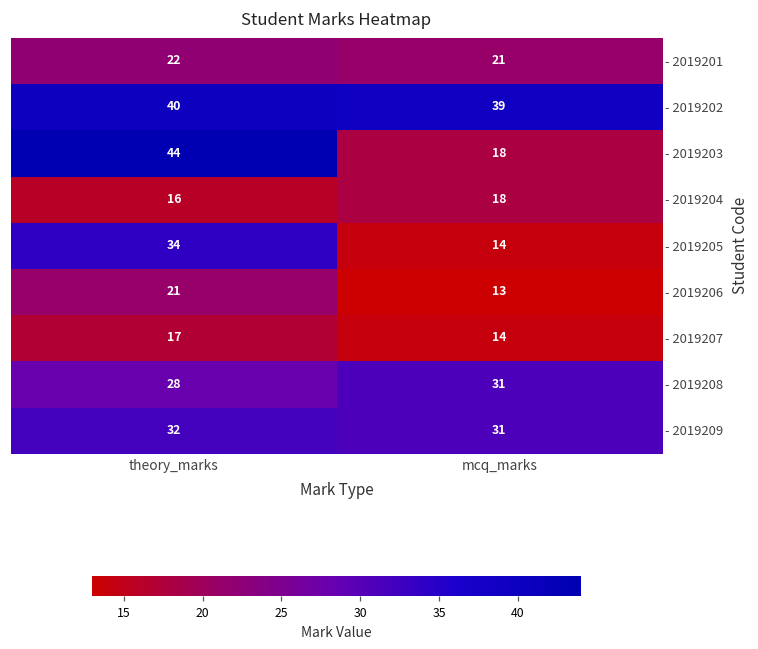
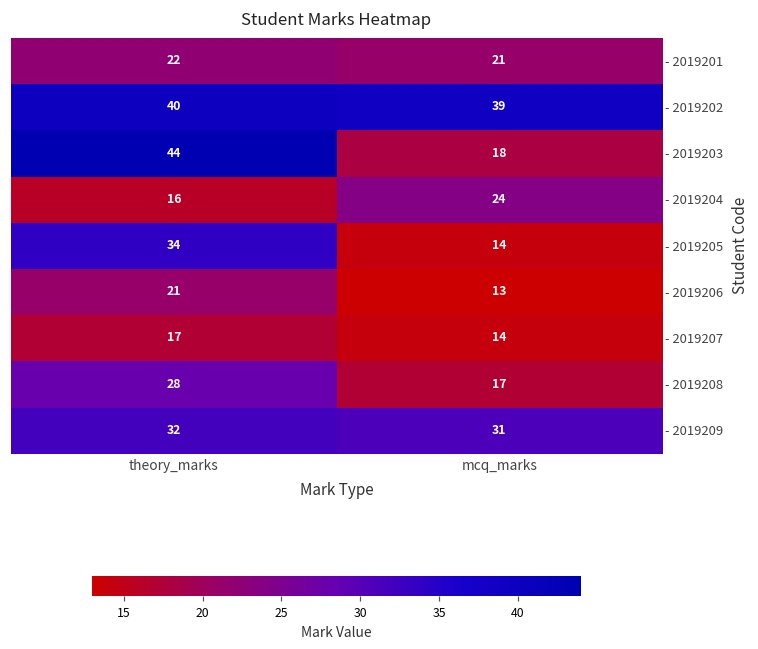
  {
    "- 2019201": {
      "theory_marks": 22,
      "mcq_marks": 21
    },
    "- 2019202": {
      "theory_marks": 40,
      "mcq_marks": 39
    },
    "- 2019203": {
      "theory_marks": 44,
      "mcq_marks": 18
    },
    "- 2019204": {
      "theory_marks": 16,
-     "mcq_marks": 18
+     "mcq_marks": 24
    },
    "- 2019205": {
      "theory_marks": 34,
      "mcq_marks": 14
    },
    "- 2019206": {
      "theory_marks": 21,
      "mcq_marks": 13
    },
    "- 2019207": {
      "theory_marks": 17,
      "mcq_marks": 14
    },
    "- 2019208": {
      "theory_marks": 28,
-     "mcq_marks": 31
+     "mcq_marks": 17
    },
    "- 2019209": {
      "theory_marks": 32,
      "mcq_marks": 31
    }
  }
